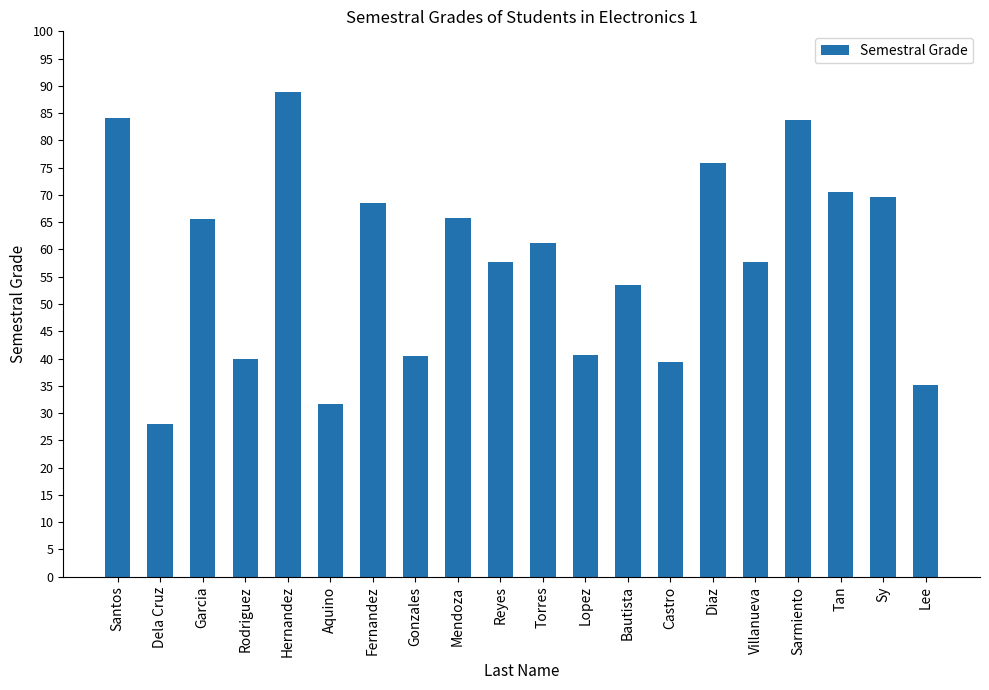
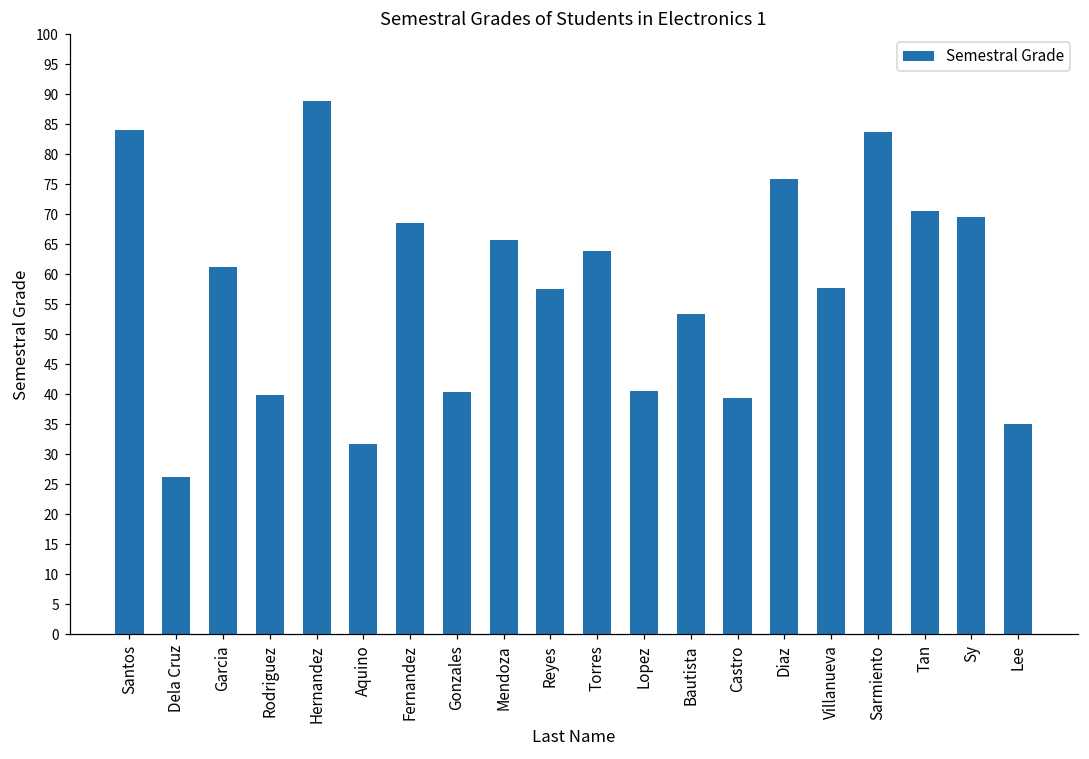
  {
    "Santos": 84,
-   "Dela Cruz": 28,
-   "Garcia": 66,
+   "Dela Cruz": 26,
+   "Garcia": 61,
    "Rodriguez": 40,
    "Hernandez": 89,
    "Aquino": 32,
    "Fernandez": 69,
    "Gonzales": 40,
    "Mendoza": 66,
    "Reyes": 58,
-   "Torres": 61,
+   "Torres": 64,
    "Lopez": 41,
    "Bautista": 53,
    "Castro": 39,
    "Diaz": 76,
    "Villanueva": 58,
    "Sarmiento": 84,
    "Tan": 71,
    "Sy": 70,
    "Lee": 35
  }
